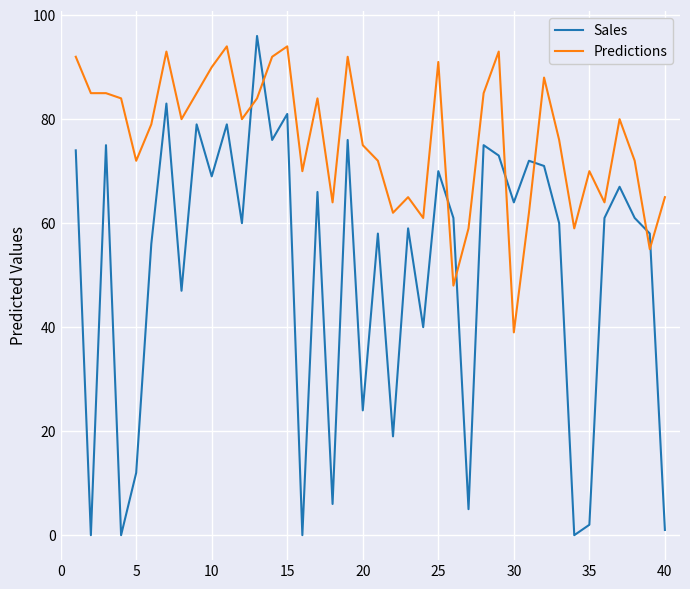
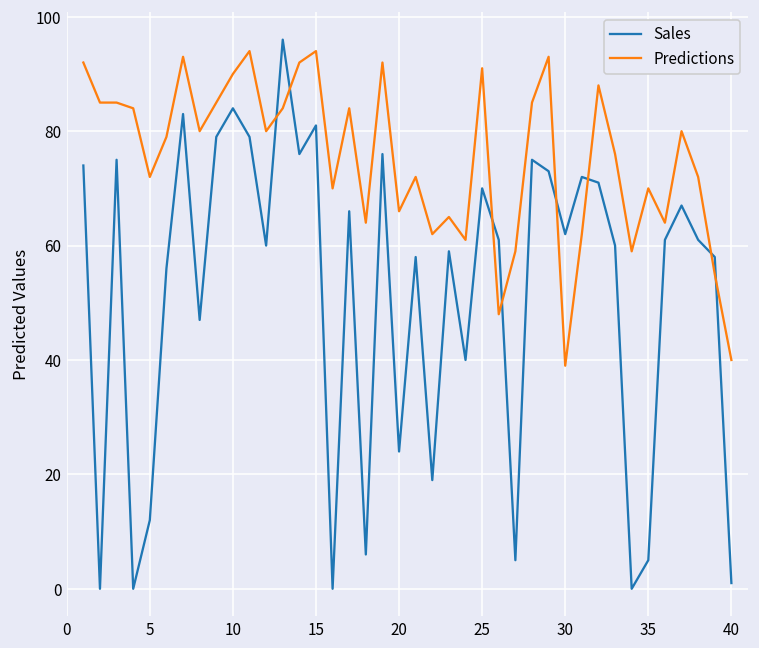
  {
    "Sales": {
      "5": 12,
-     "10": 69,
+     "10": 84,
      "15": 81,
      "20": 24,
      "25": 70,
-     "30": 64,
-     "35": 2,
+     "30": 62,
+     "35": 5,
      "40": 1
    },
    "Predictions": {
      "5": 72,
      "10": 90,
      "15": 94,
-     "20": 75,
+     "20": 66,
      "25": 91,
      "30": 39,
      "35": 70,
-     "40": 65
+     "40": 40
    }
  }
